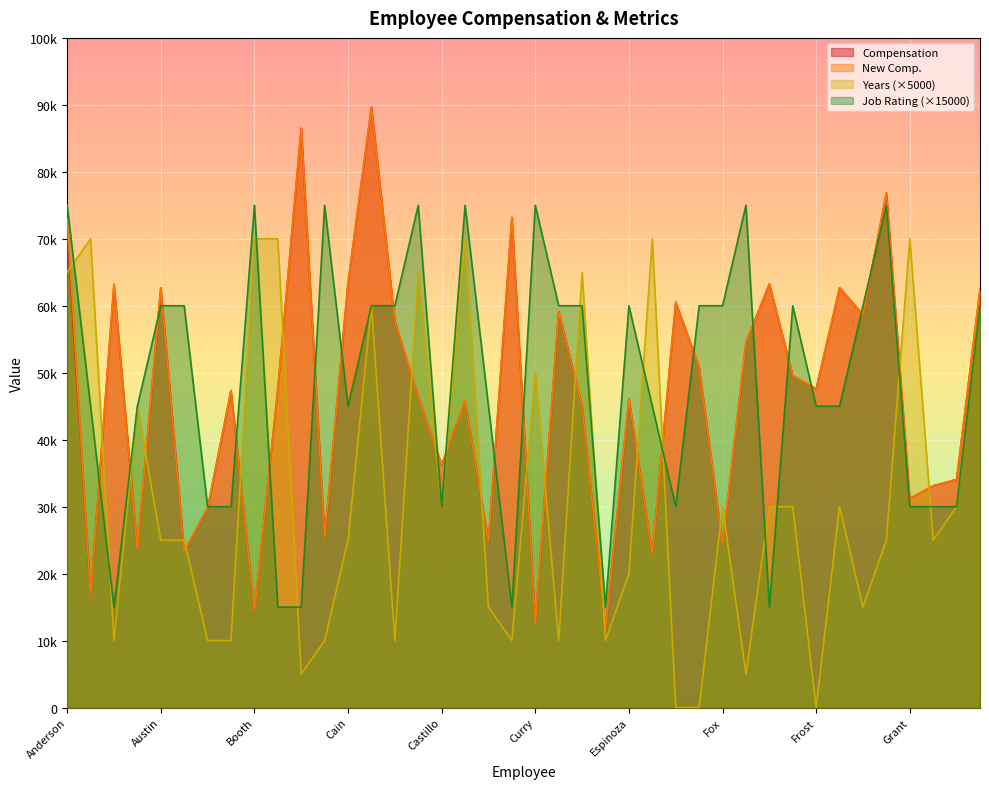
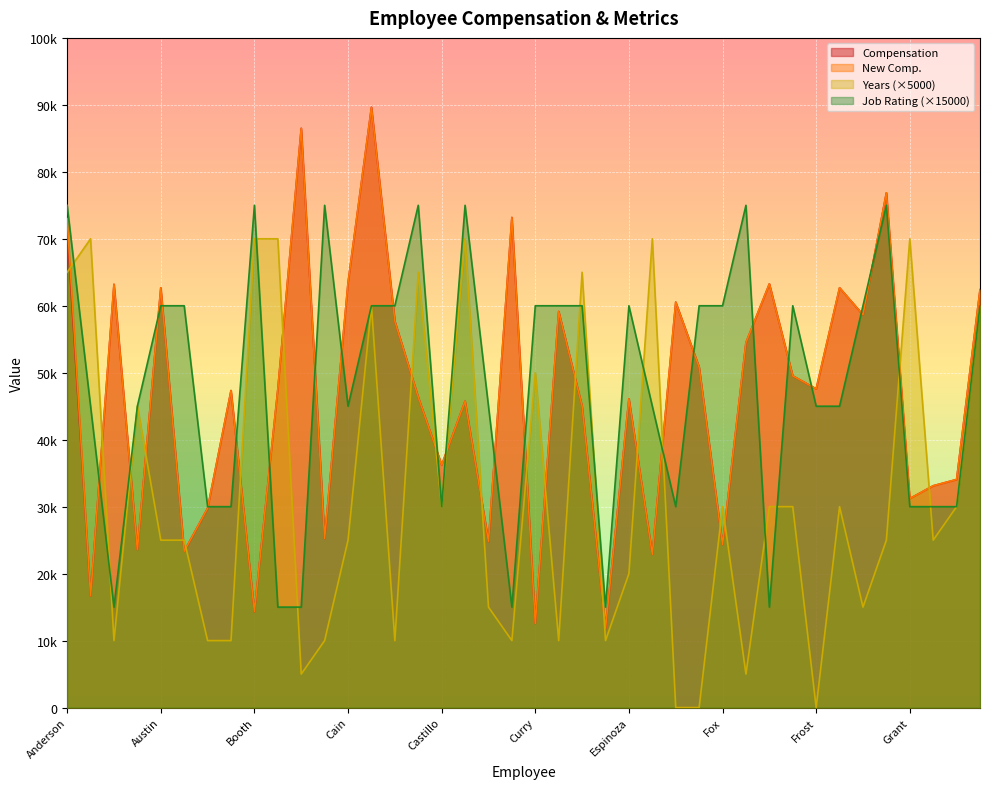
  {
    "Compensation": {
      "Anderson": 71000
    },
    "Job Rating (×15000)": {
      "Anderson": 75000,
      "Austin": 60000,
      "Booth": 75000,
      "Cain": 45000,
-     "Curry": 75000,
+     "Curry": 60000,
      "Espinoza": 60000,
      "Fox": 60000,
      "Frost": 45000,
      "Grant": 30000
    }
  }
